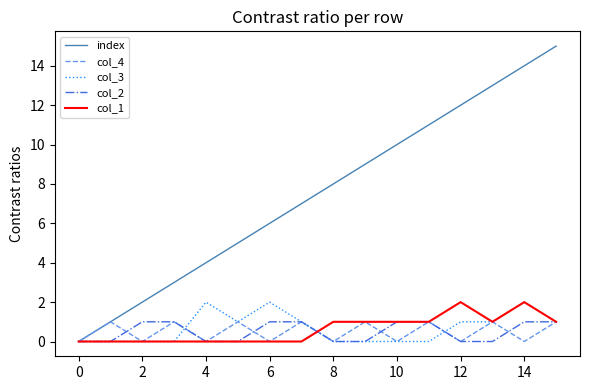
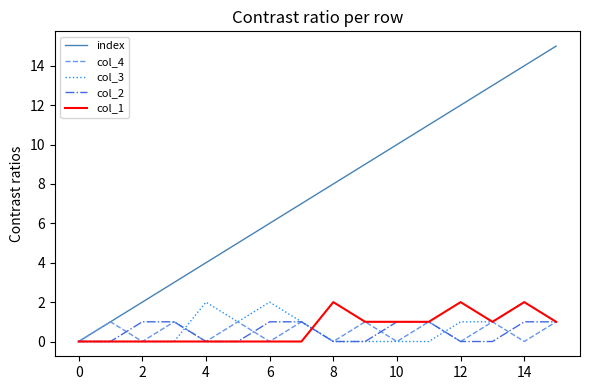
  {
    "col_3": {
      "4": 2,
      "6": 2,
      "12": 1
    },
    "col_1": {
-     "8": 1,
+     "8": 2,
      "12": 2
    }
  }
